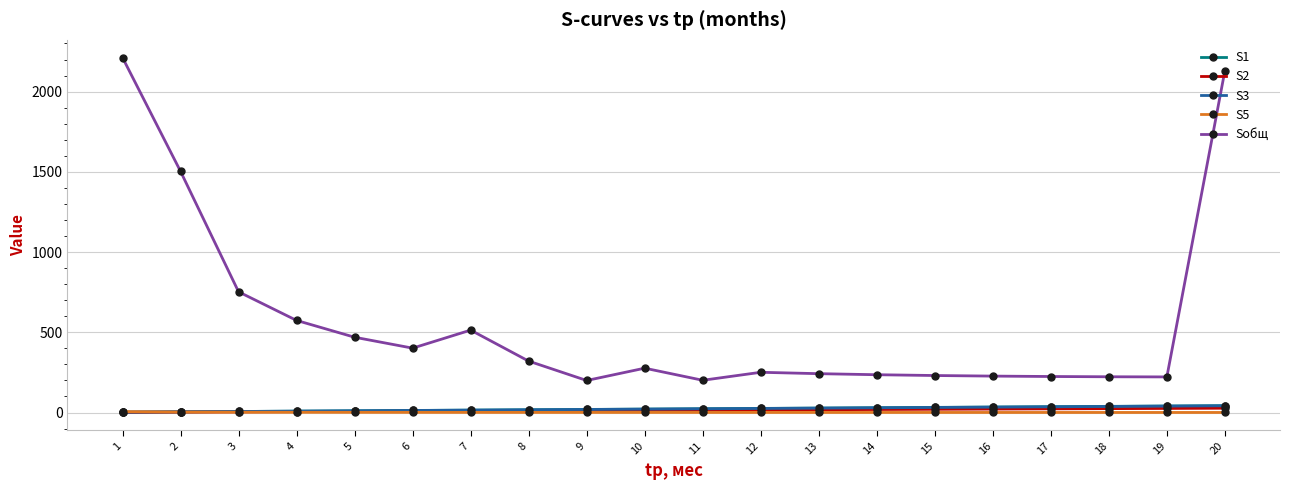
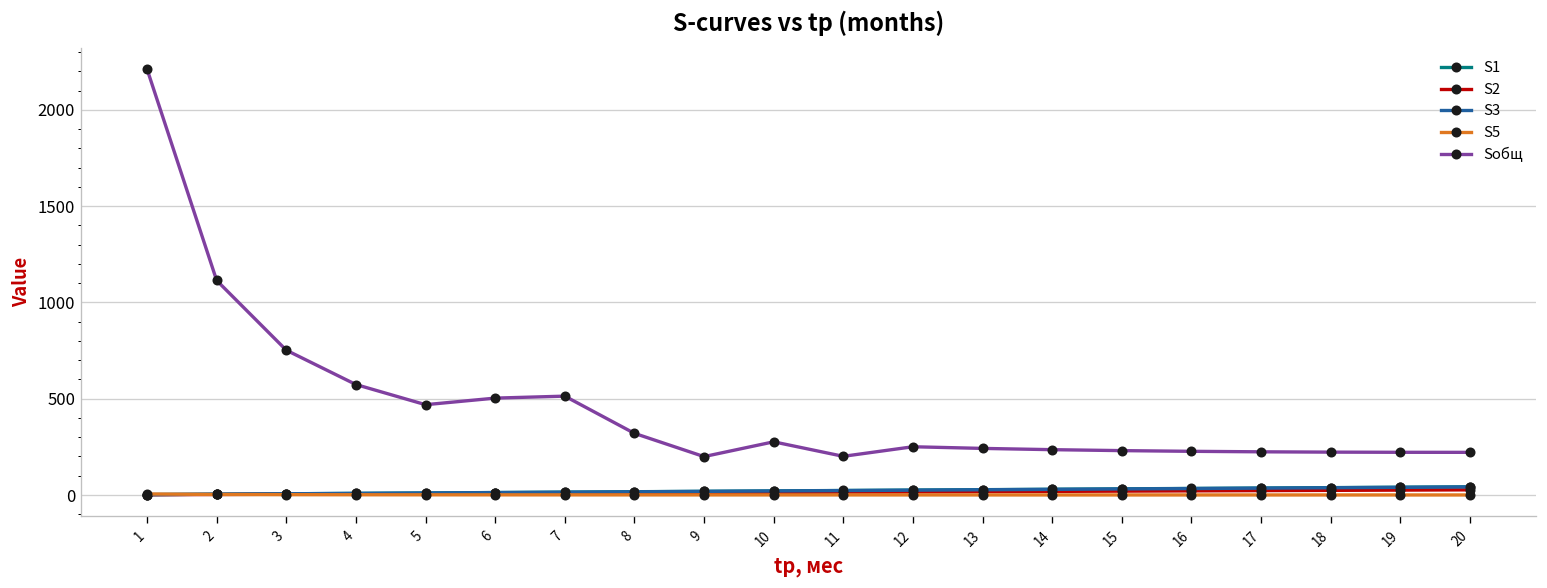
  {
    "S5": {
      "13": 0,
      "14": 0,
      "15": 0,
      "16": 0,
      "17": 0,
      "18": 0,
      "19": 0,
      "20": 0
    },
    "Sобщ": {
      "1": 2210,
-     "2": 1500,
+     "2": 1110,
      "3": 750,
      "4": 570,
      "5": 470,
-     "6": 400,
+     "6": 500,
      "7": 510,
      "8": 320,
      "9": 200,
      "10": 280,
      "11": 200,
      "12": 250,
      "13": 240,
      "14": 240,
      "15": 230,
      "16": 230,
      "17": 220,
      "18": 220,
      "19": 220,
-     "20": 2130
+     "20": 220
    }
  }
